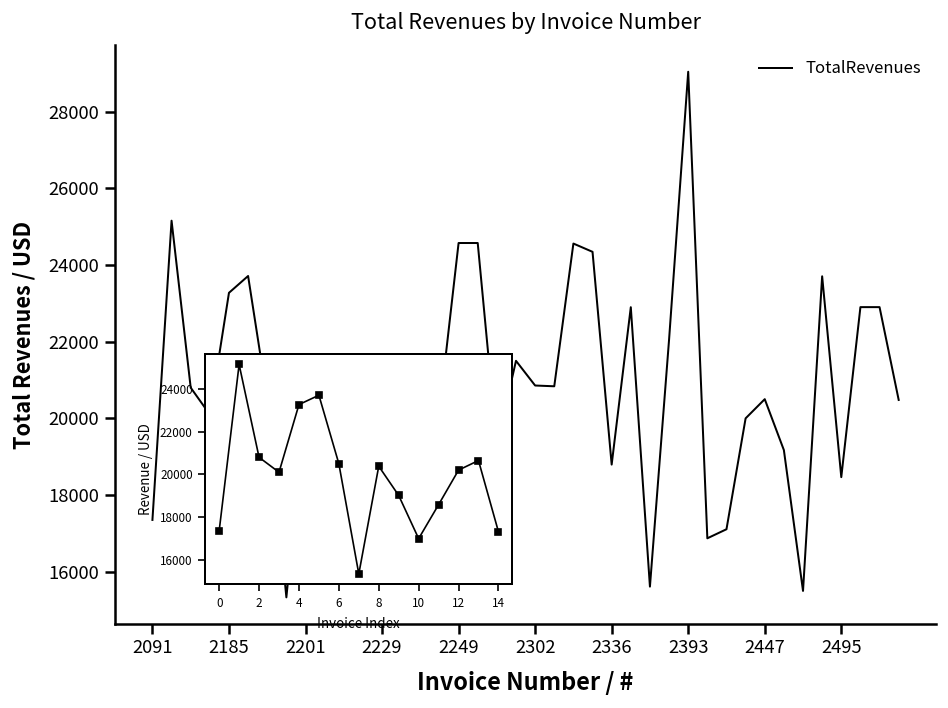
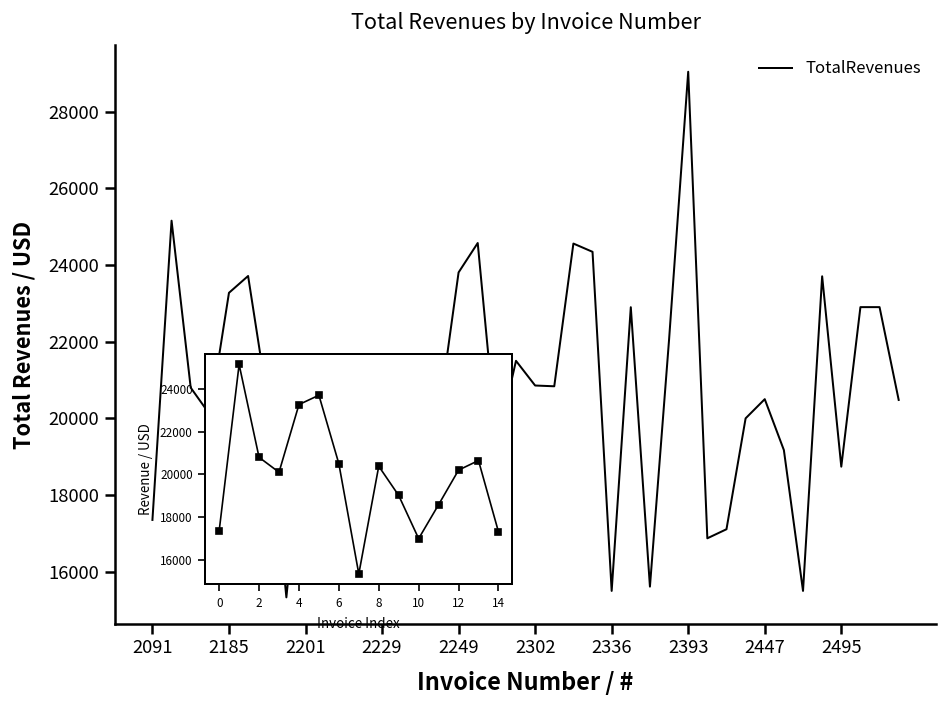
  {
    "Total Revenues by Invoice Number": {
      "2091": 17400,
      "2185": 23300,
      "2201": 20400,
      "2229": 20200,
-     "2249": 24600,
+     "2249": 23800,
      "2302": 20900,
-     "2336": 18800,
+     "2336": 15500,
      "2393": 29000,
      "2447": 20500,
-     "2495": 18500
+     "2495": 18700
    }
  }
